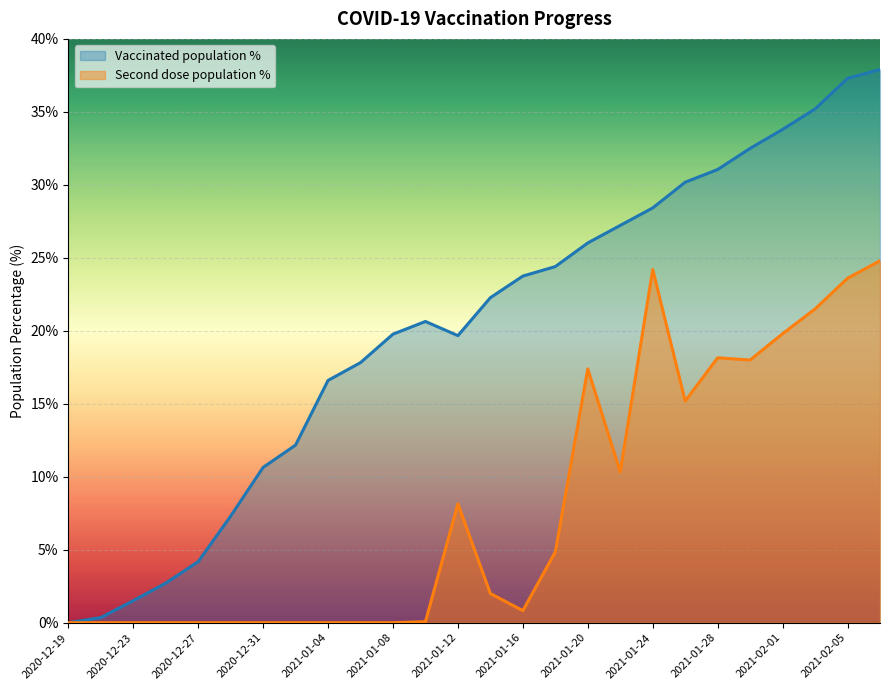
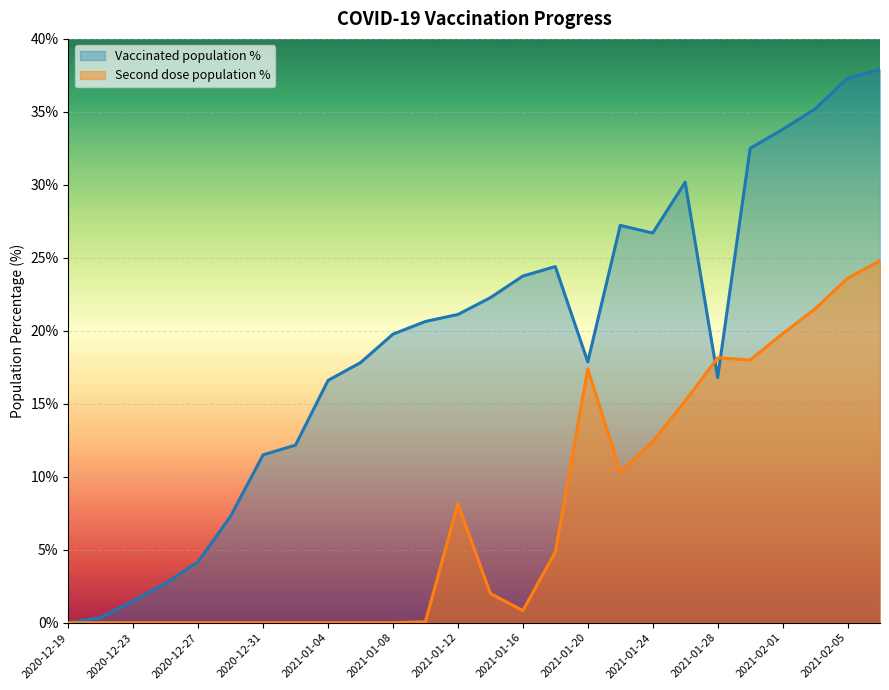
  {
    "Vaccinated population %": {
      "2020-12-23": "1.5%",
      "2020-12-27": "4.2%",
-     "2020-12-31": "10.6%",
+     "2020-12-31": "11.5%",
      "2021-01-04": "16.6%",
      "2021-01-08": "19.8%",
-     "2021-01-12": "19.7%",
+     "2021-01-12": "21.1%",
      "2021-01-16": "23.8%",
-     "2021-01-20": "26.0%",
-     "2021-01-24": "28.4%",
-     "2021-01-28": "31.1%",
+     "2021-01-20": "17.9%",
+     "2021-01-24": "26.7%",
+     "2021-01-28": "16.8%",
      "2021-02-01": "33.8%",
      "2021-02-05": "37.3%"
    },
    "Second dose population %": {
      "2020-12-23": "0.0%",
      "2020-12-27": "0.0%",
      "2020-12-31": "0.0%",
      "2021-01-04": "0.0%",
      "2021-01-08": "0.0%",
      "2021-01-12": "8.2%",
      "2021-01-16": "0.8%",
      "2021-01-20": "17.4%",
-     "2021-01-24": "24.2%",
+     "2021-01-24": "12.4%",
      "2021-01-28": "18.2%",
      "2021-02-01": "19.8%",
      "2021-02-05": "23.6%"
    }
  }
